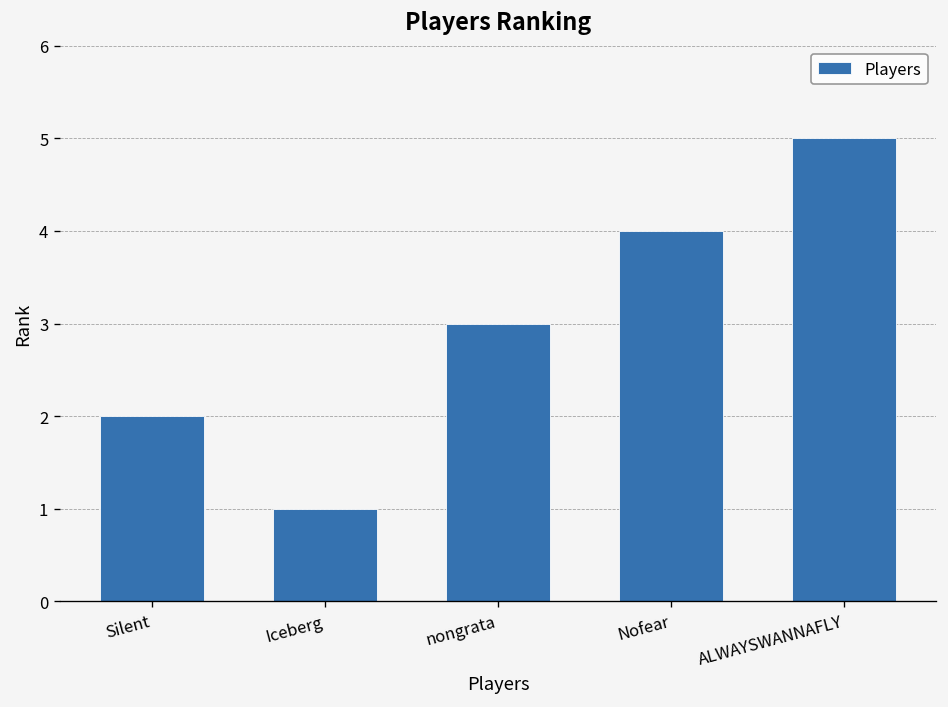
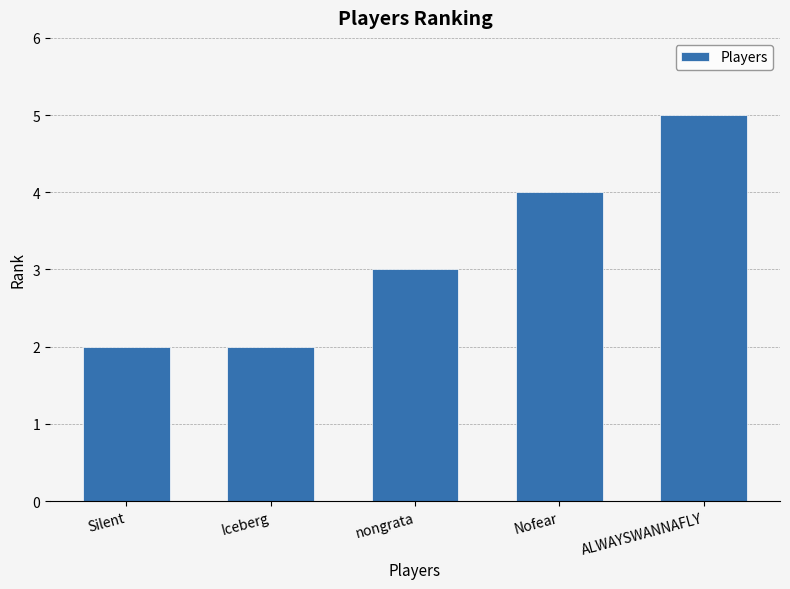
  {
    "Silent": 2,
-   "Iceberg": 1,
+   "Iceberg": 2,
    "nongrata": 3,
    "Nofear": 4,
    "ALWAYSWANNAFLY": 5
  }
